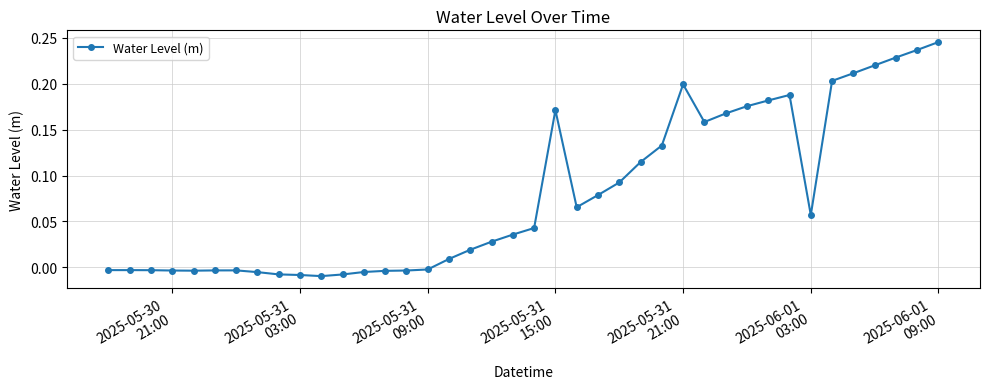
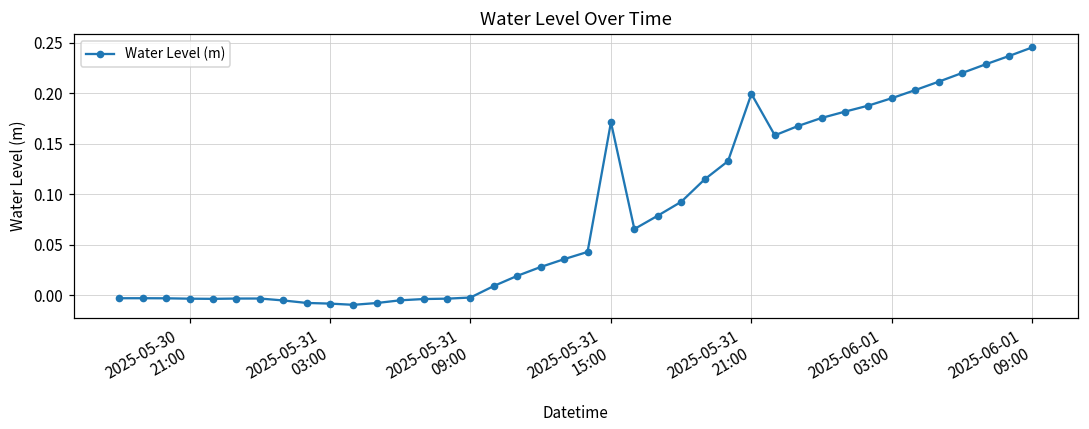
  {
    "2025-05-30 21:00": 0.00,
    "2025-05-31 03:00": -0.01,
    "2025-05-31 09:00": 0.00,
    "2025-05-31 15:00": 0.17,
    "2025-05-31 21:00": 0.20,
-   "2025-06-01 03:00": 0.06,
+   "2025-06-01 03:00": 0.19,
    "2025-06-01 09:00": 0.25
  }
